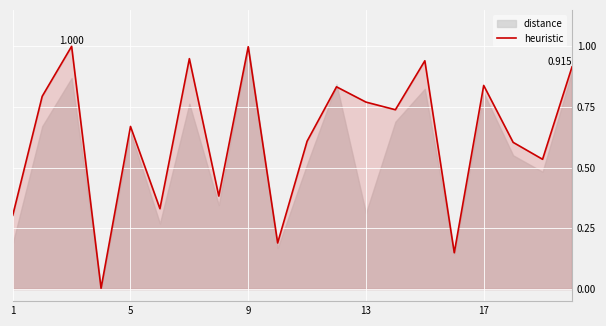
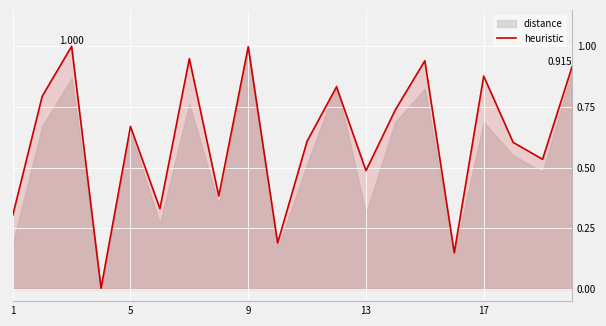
  {
    "heuristic": {
      "1": 0.30,
      "5": 0.67,
-     "13": 0.77,
-     "17": 0.84
+     "13": 0.49,
+     "17": 0.88
    },
    "distance": {
      "1": 0.19,
      "5": 0.64,
      "13": 0.31,
-     "17": 0.81
+     "17": 0.69
    }
  }
